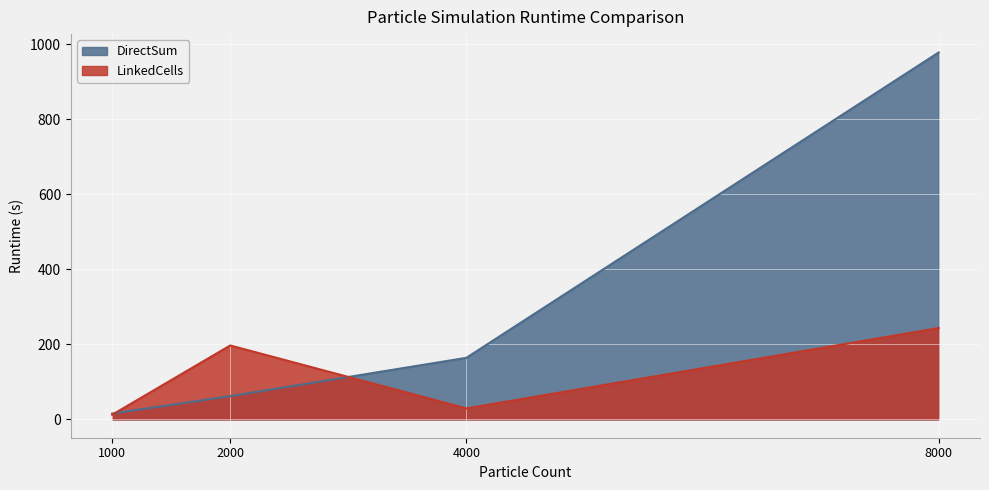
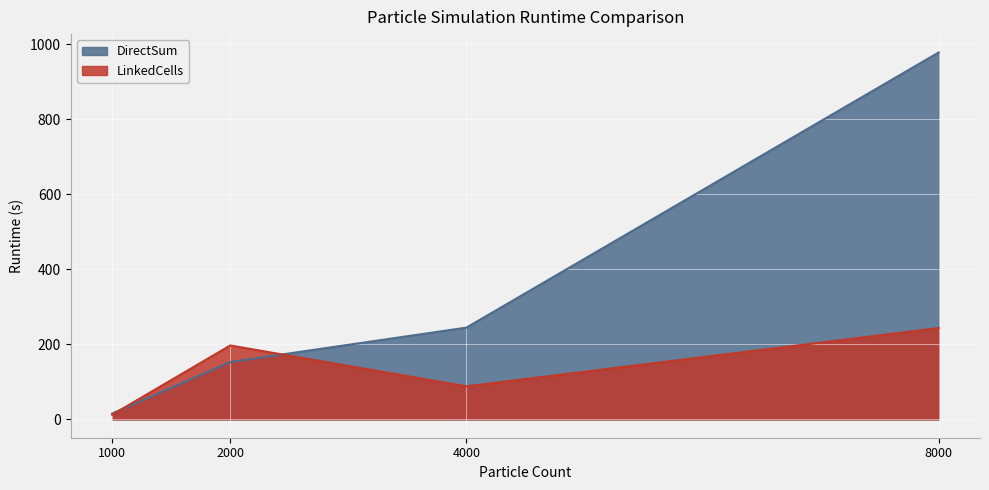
  {
    "DirectSum": {
-     "2000": 60,
-     "4000": 160,
+     "2000": 150,
+     "4000": 240,
      "8000": 980
    },
    "LinkedCells": {
      "2000": 200,
-     "4000": 30,
+     "4000": 90,
      "8000": 240
    }
  }
